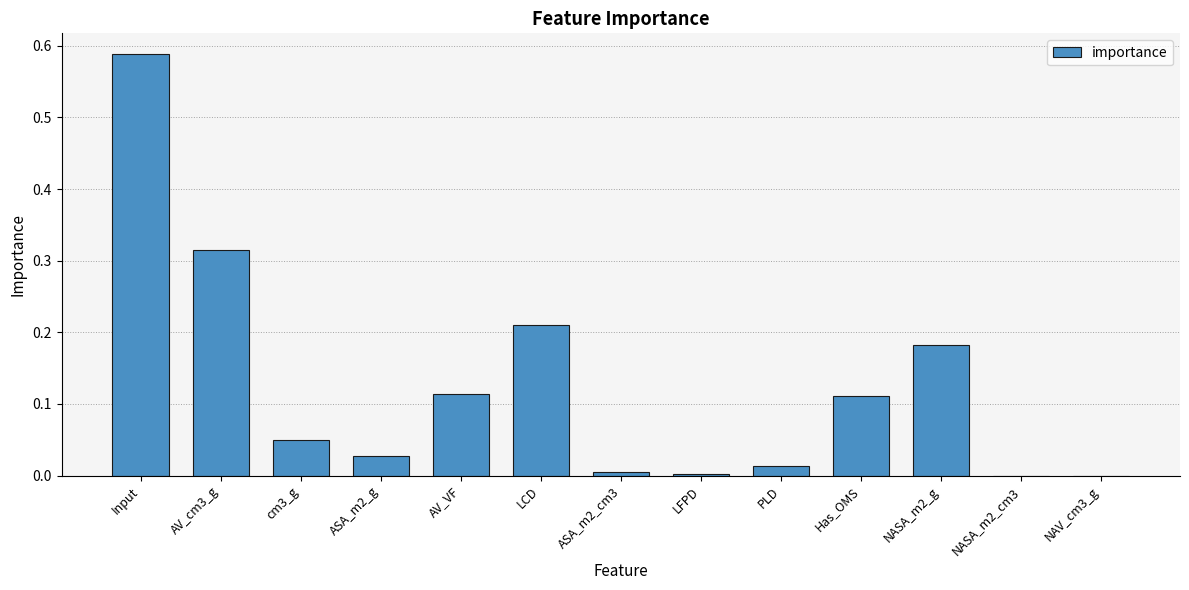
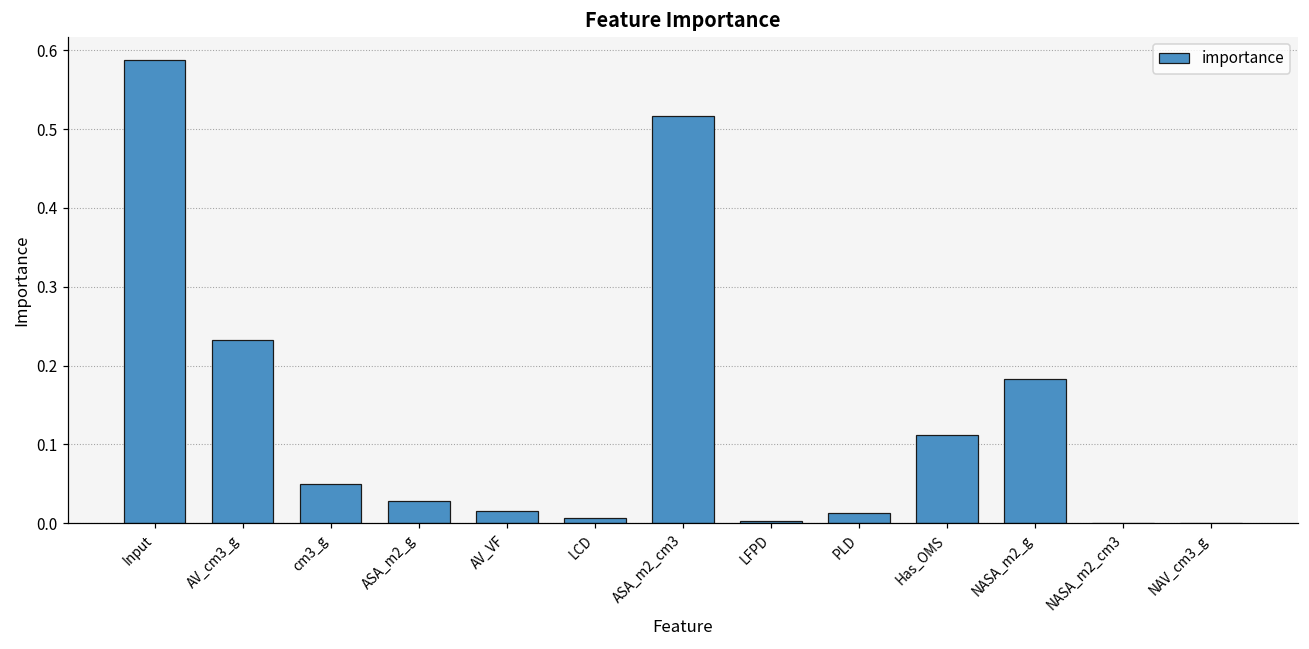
  {
    "Input": 0.59,
-   "AV_cm3_g": 0.32,
+   "AV_cm3_g": 0.23,
    "cm3_g": 0.05,
    "ASA_m2_g": 0.03,
-   "AV_VF": 0.11,
-   "LCD": 0.21,
-   "ASA_m2_cm3": 0.01,
+   "AV_VF": 0.02,
+   "LCD": 0.01,
+   "ASA_m2_cm3": 0.52,
    "PLD": 0.01,
    "Has_OMS": 0.11,
    "NASA_m2_g": 0.18
  }
